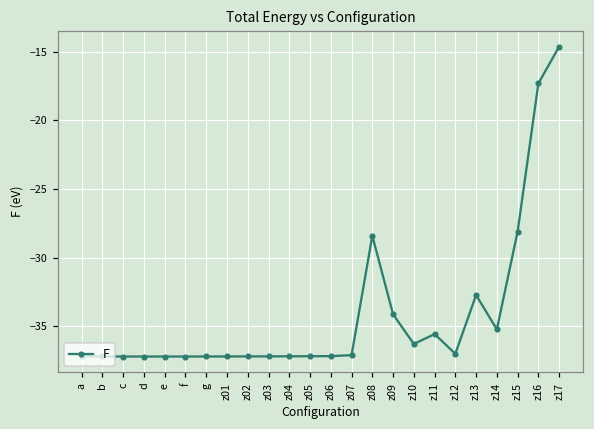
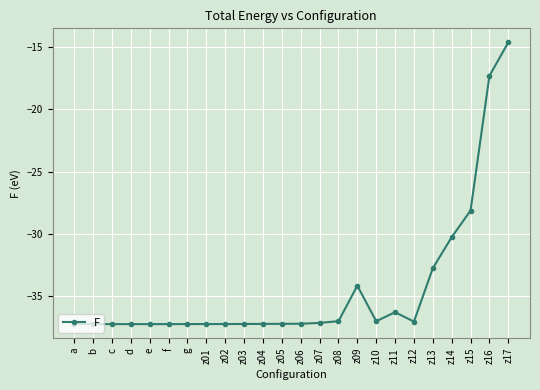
  {
    "c": -37.2,
    "d": -37.2,
    "e": -37.2,
    "f": -37.2,
    "g": -37.2,
    "z01": -37.2,
    "z02": -37.2,
    "z03": -37.2,
    "z04": -37.2,
    "z05": -37.2,
    "z06": -37.2,
    "z07": -37.1,
-   "z08": -28.4,
+   "z08": -37.0,
    "z09": -34.1,
-   "z10": -36.3,
-   "z11": -35.6,
+   "z10": -37.0,
+   "z11": -36.3,
    "z12": -37.0,
    "z13": -32.7,
-   "z14": -35.2,
+   "z14": -30.2,
    "z15": -28.1,
    "z16": -17.3,
    "z17": -14.6
  }
